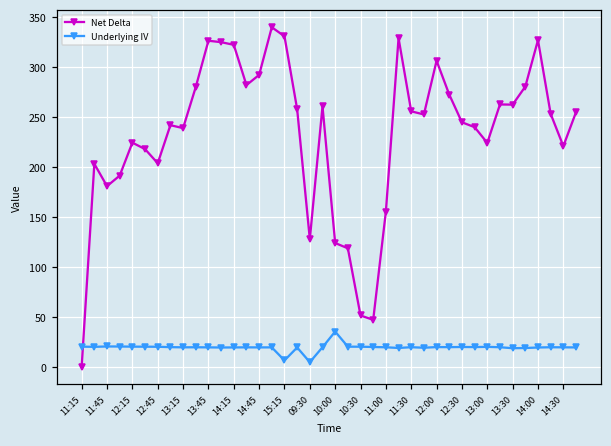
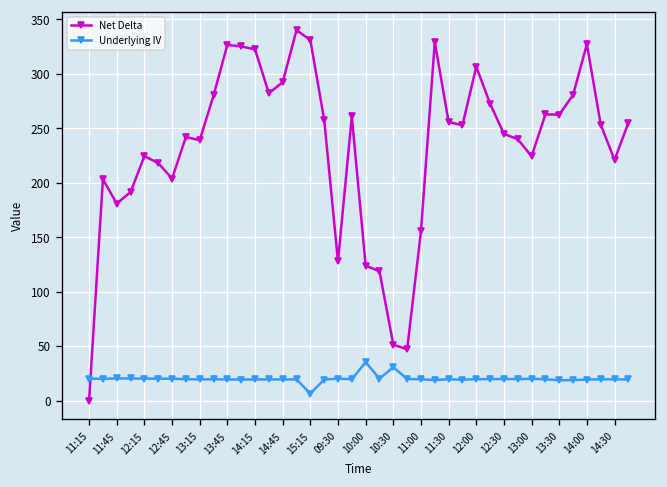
  {
    "Net Delta": {
      "15:15": 330,
      "09:30": 130,
      "10:00": 120,
      "10:30": 50,
      "11:00": 160
    },
    "Underlying IV": {
      "15:15": 10,
-     "09:30": 0,
+     "09:30": 20,
      "10:00": 40,
-     "10:30": 20,
+     "10:30": 30,
      "11:00": 20
    }
  }
